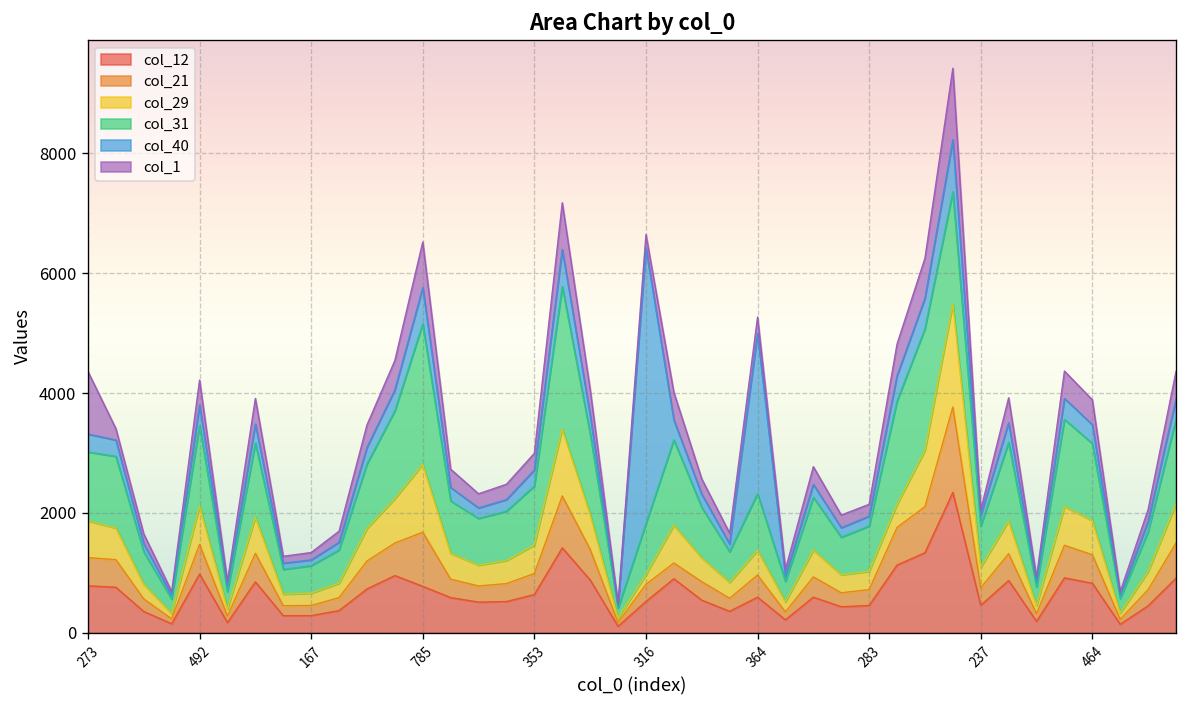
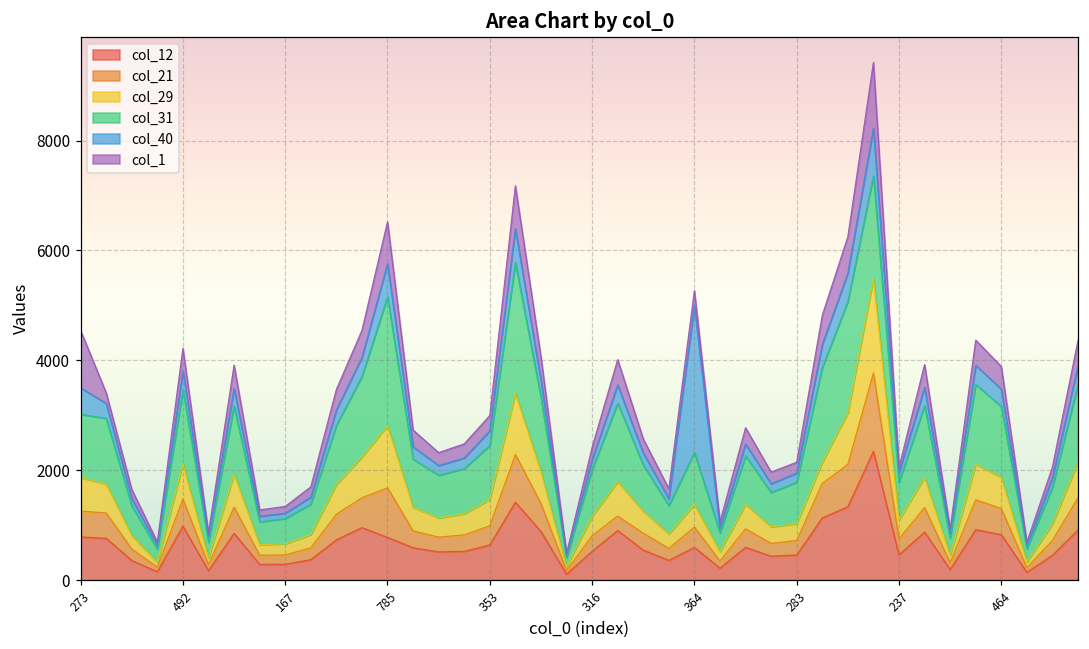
  {
    "col_29": {
      "273": 600,
      "492": 600,
      "167": 200,
      "785": 1100,
      "353": 500,
-     "316": 200,
+     "316": 300,
      "364": 400,
      "283": 300,
      "237": 300,
      "464": 600
    },
    "col_31": {
      "273": 1200,
      "492": 1300,
      "167": 500,
      "785": 2300,
      "353": 1000,
      "316": 900,
      "364": 900,
      "283": 800,
      "237": 700,
      "464": 1300
    },
    "col_40": {
-     "273": 300,
+     "273": 500,
      "492": 300,
      "167": 100,
      "785": 600,
      "353": 300,
-     "316": 4600,
+     "316": 200,
      "364": 2700,
      "283": 200,
      "237": 200,
      "464": 300
    },
    "col_1": {
      "273": 1000,
      "492": 400,
      "167": 100,
      "785": 800,
      "353": 300,
      "316": 200,
      "364": 300,
      "283": 200,
      "237": 100,
      "464": 400
    }
  }
